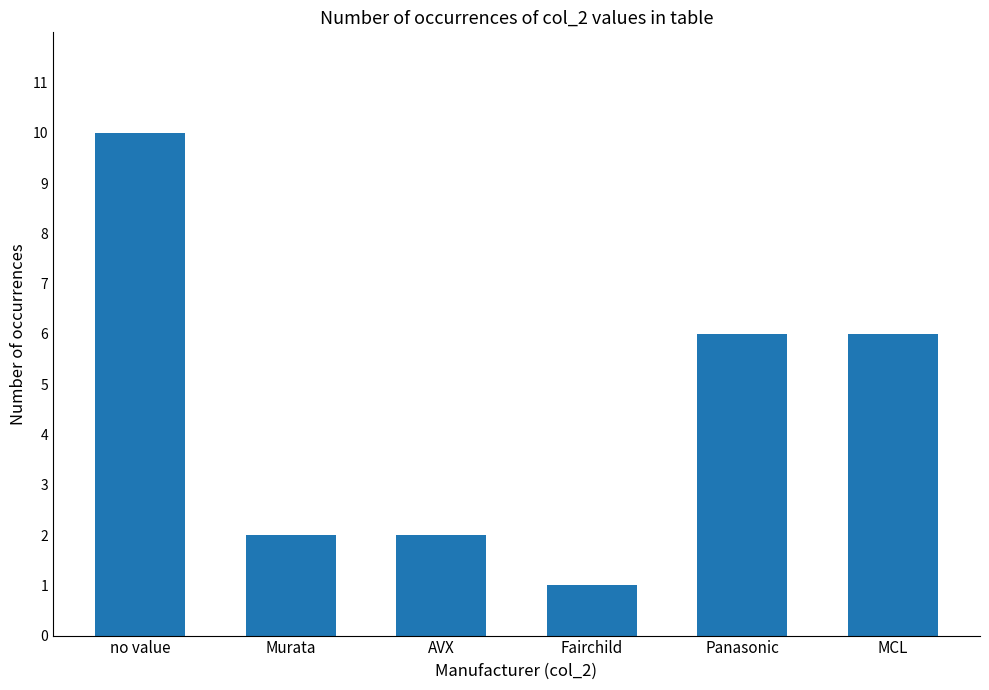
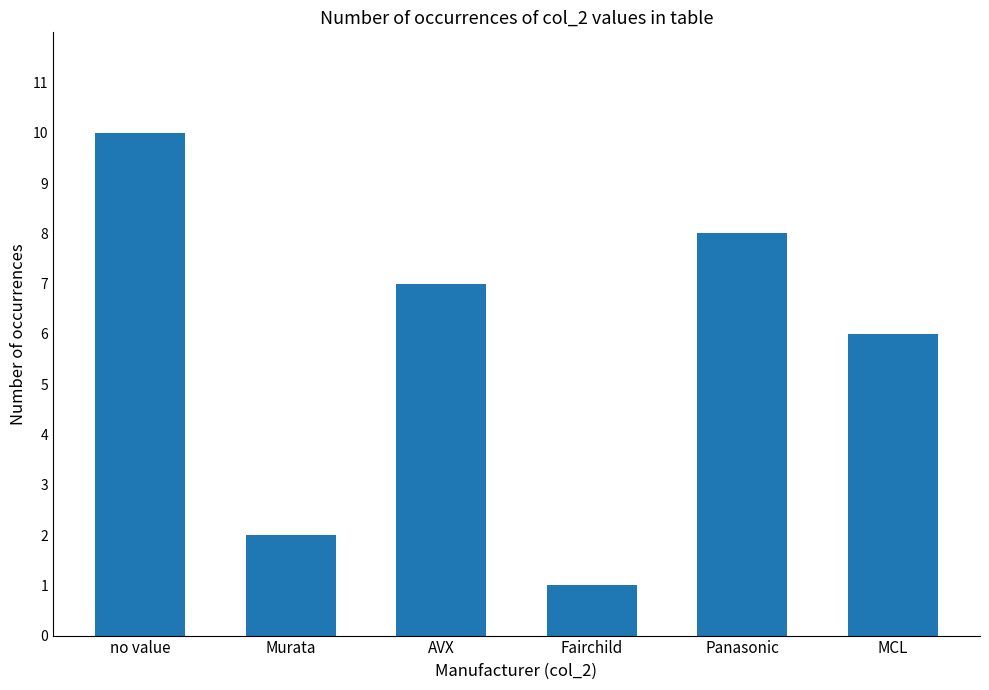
  {
    "no value": 10,
    "Murata": 2,
-   "AVX": 2,
+   "AVX": 7,
    "Fairchild": 1,
-   "Panasonic": 6,
+   "Panasonic": 8,
    "MCL": 6
  }
